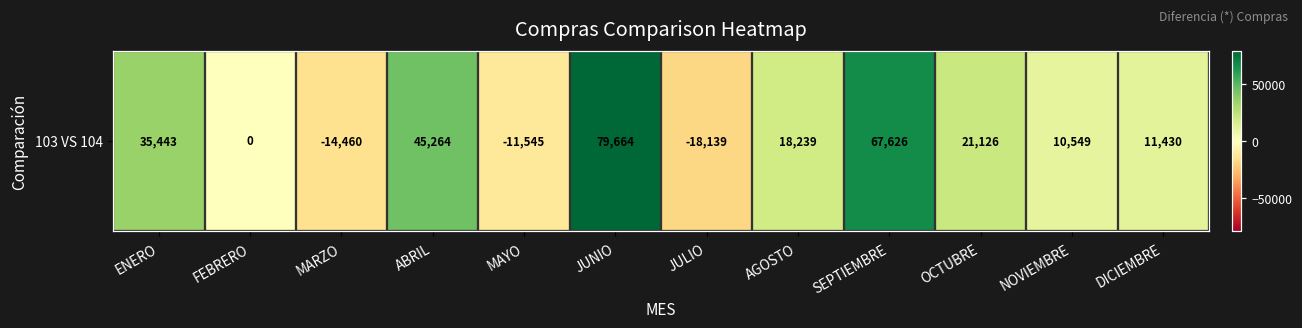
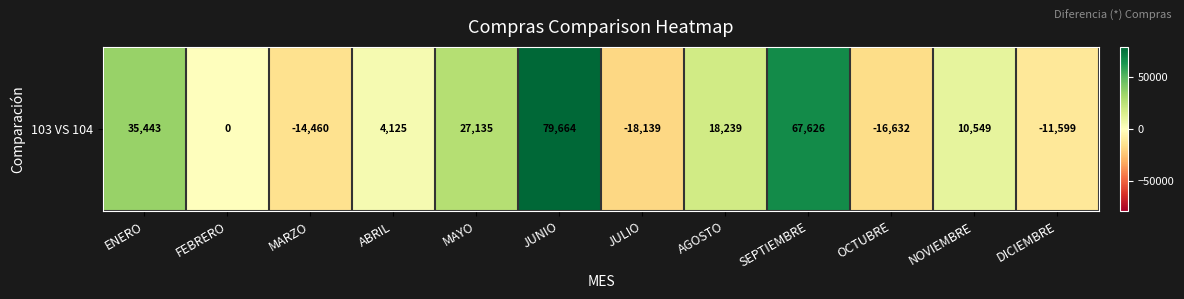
  {
    "103 VS 104": {
      "ENERO": "35,443",
      "FEBRERO": "0",
      "MARZO": "-14,460",
-     "ABRIL": "45,264",
-     "MAYO": "-11,545",
+     "ABRIL": "4,125",
+     "MAYO": "27,135",
      "JUNIO": "79,664",
      "JULIO": "-18,139",
      "AGOSTO": "18,239",
      "SEPTIEMBRE": "67,626",
-     "OCTUBRE": "21,126",
+     "OCTUBRE": "-16,632",
      "NOVIEMBRE": "10,549",
-     "DICIEMBRE": "11,430"
+     "DICIEMBRE": "-11,599"
    }
  }
